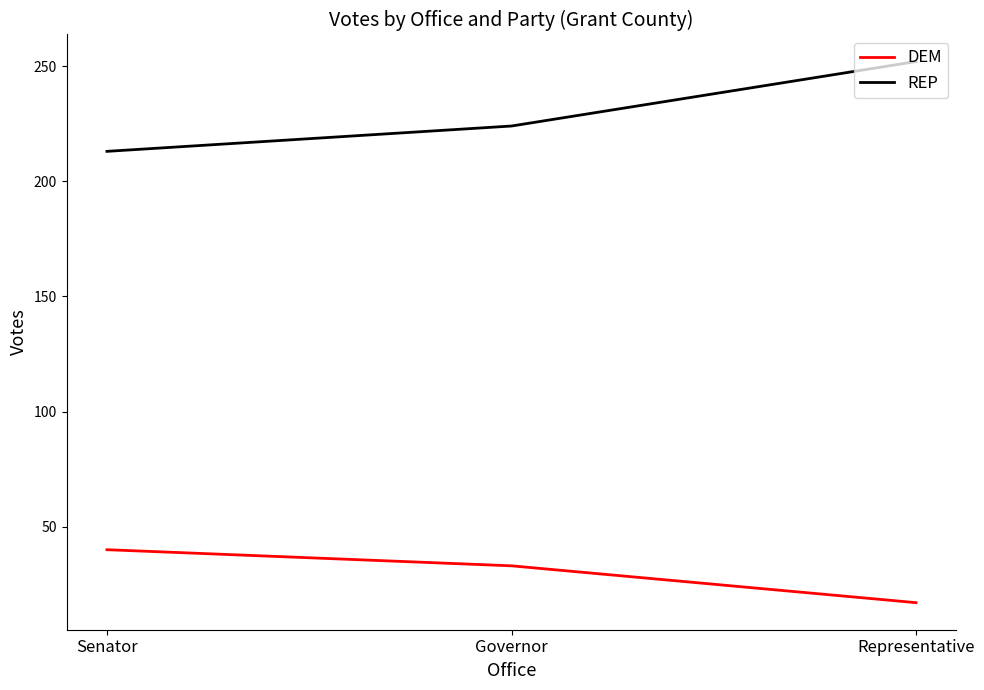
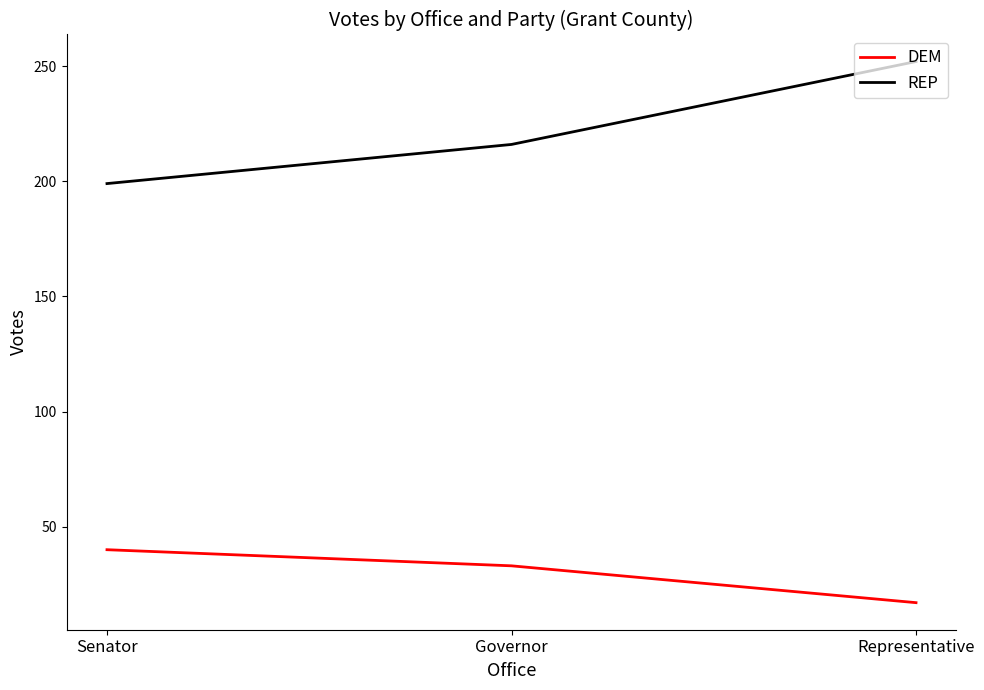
  {
    "DEM": {
      "Senator": 40,
      "Governor": 33,
      "Representative": 17
    },
    "REP": {
-     "Senator": 213,
-     "Governor": 224
+     "Senator": 199,
+     "Governor": 216
    }
  }
